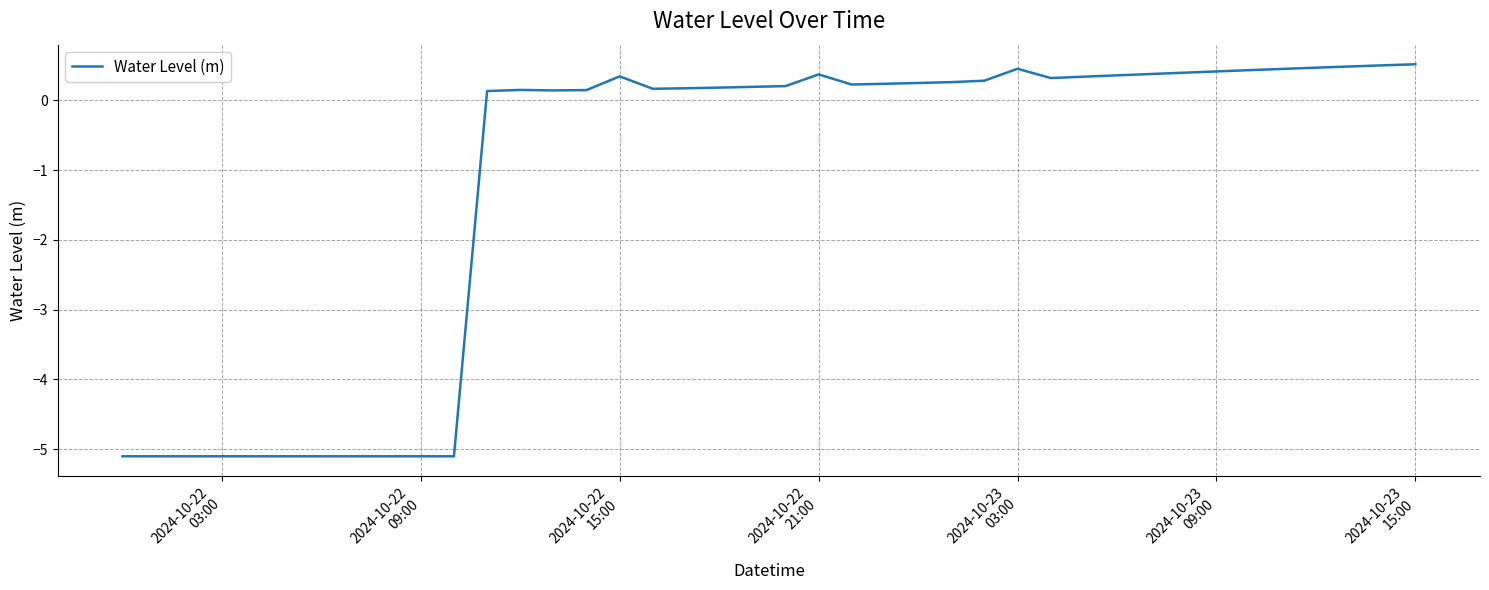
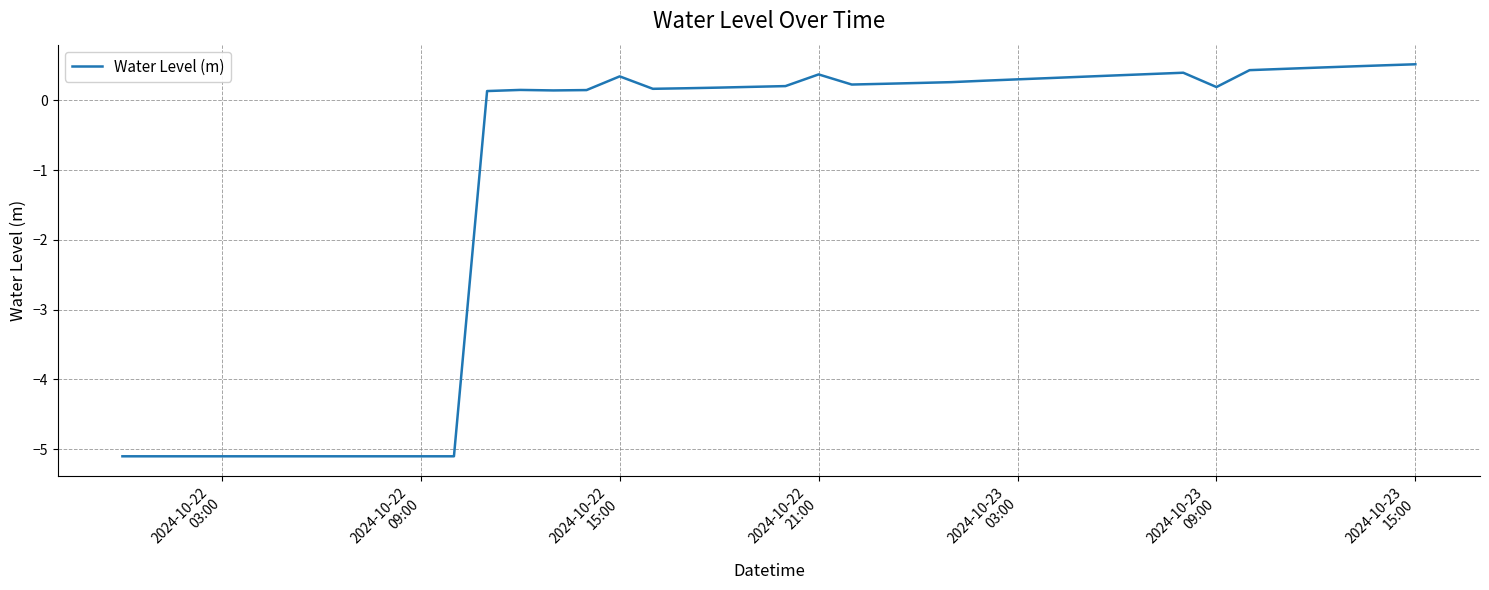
  {
    "2024-10-22 03:00": -5.1,
    "2024-10-22 09:00": -5.1,
    "2024-10-22 15:00": 0.3,
    "2024-10-22 21:00": 0.4,
-   "2024-10-23 03:00": 0.5,
-   "2024-10-23 09:00": 0.4,
+   "2024-10-23 03:00": 0.3,
+   "2024-10-23 09:00": 0.2,
    "2024-10-23 15:00": 0.5
  }
